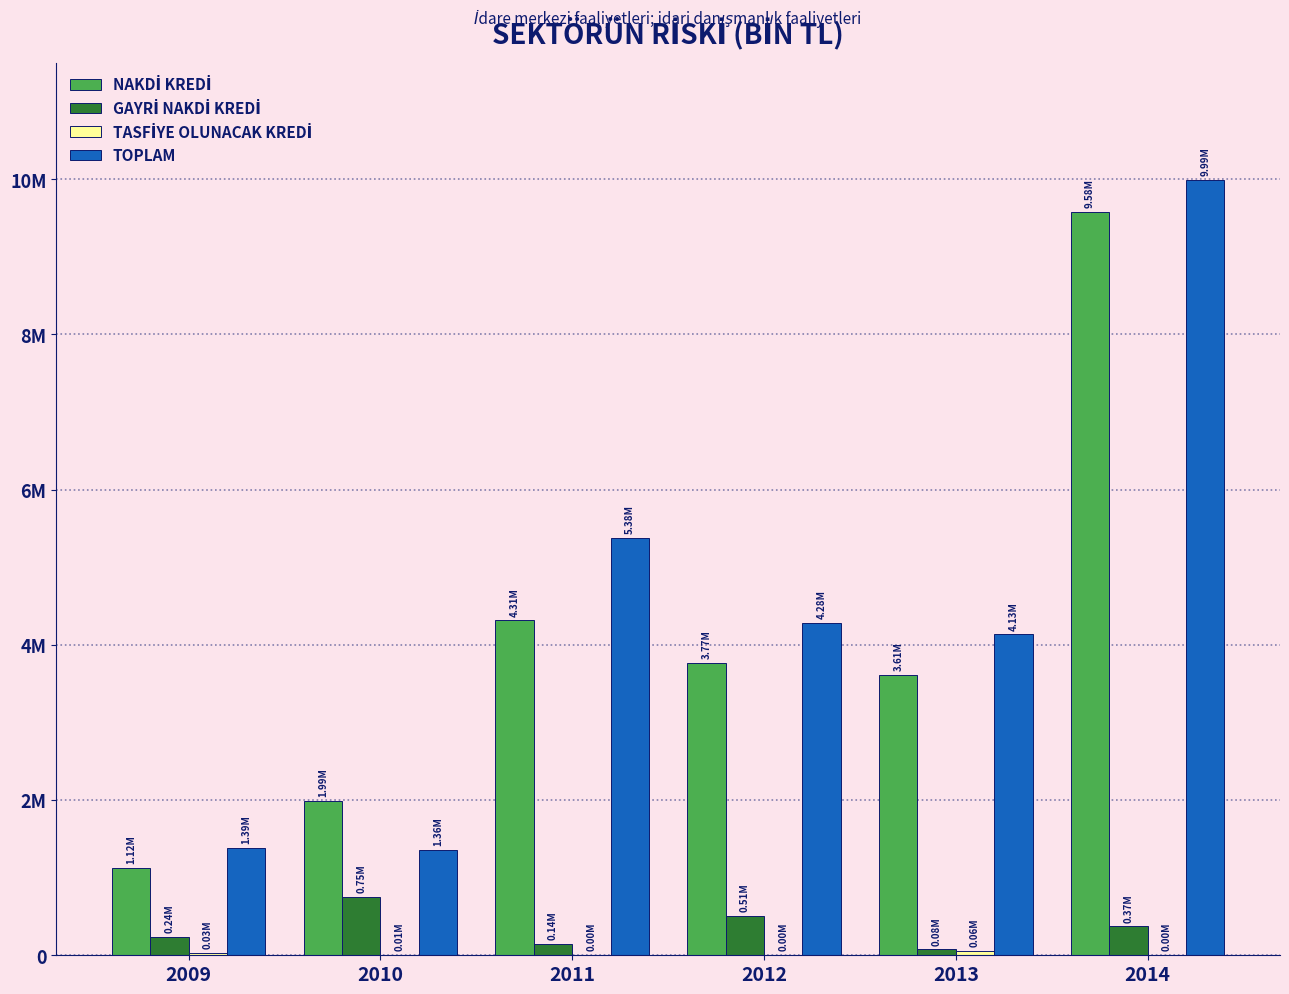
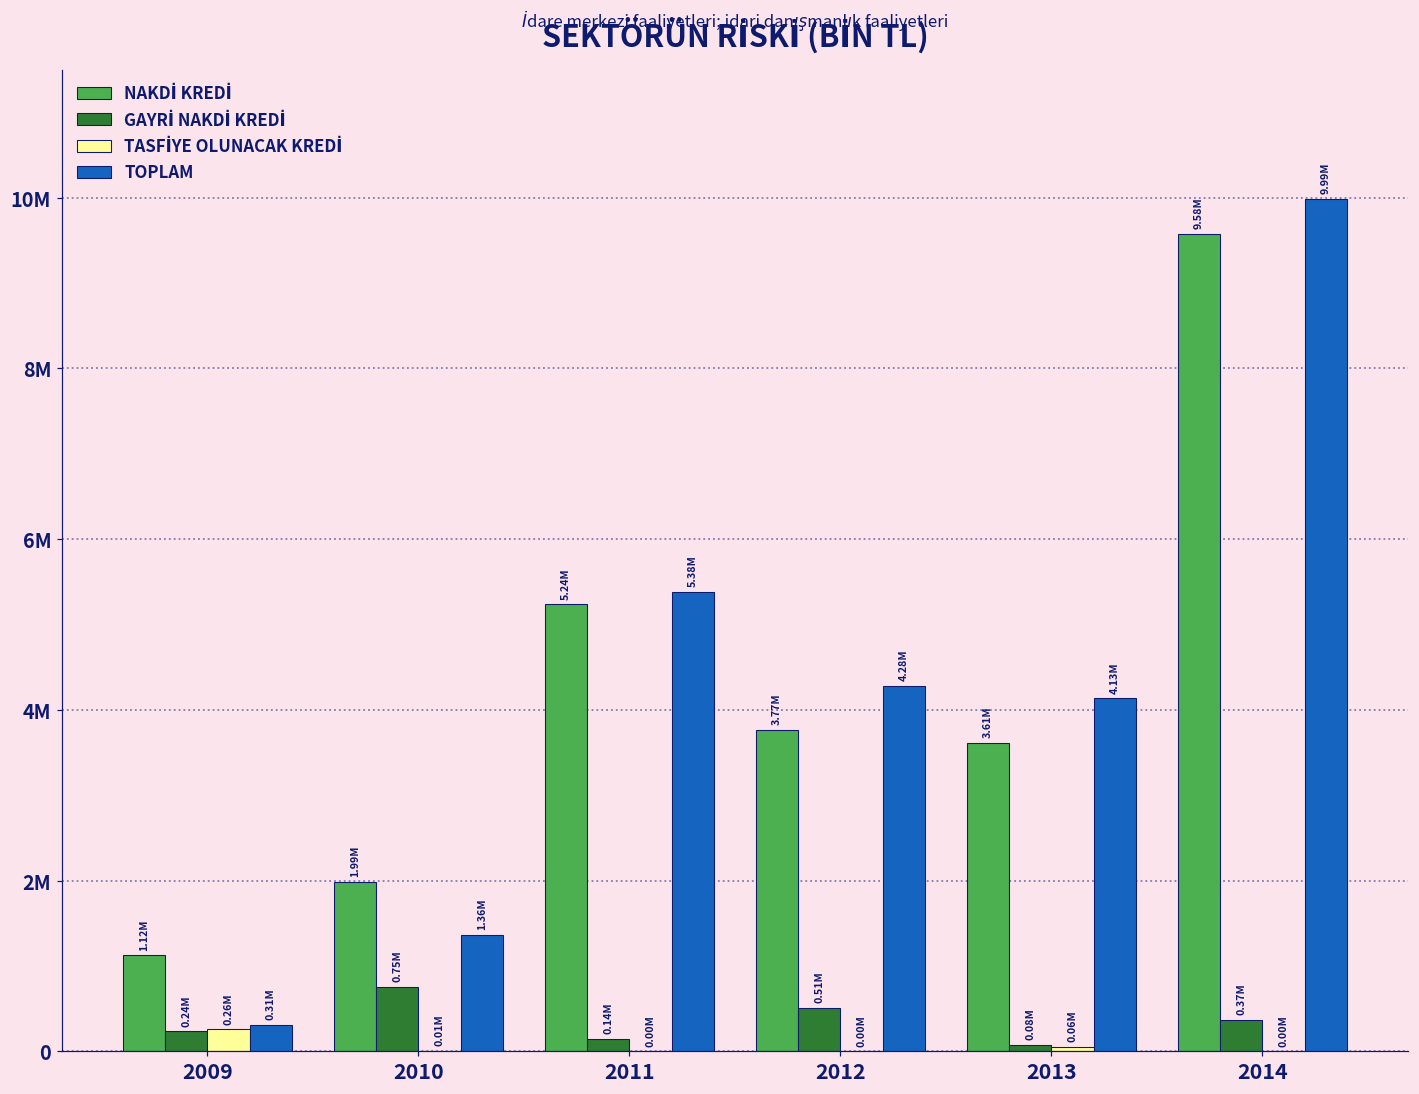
  {
    "NAKDİ KREDİ": {
      "2009": "1.12M",
      "2010": "1.99M",
-     "2011": "4.31M",
+     "2011": "5.24M",
      "2012": "3.77M",
      "2013": "3.61M",
      "2014": "9.58M"
    },
    "GAYRİ NAKDİ KREDİ": {
      "2009": "0.24M",
      "2010": "0.75M",
      "2011": "0.14M",
      "2012": "0.51M",
      "2013": "0.08M",
      "2014": "0.37M"
    },
    "TASFİYE OLUNACAK KREDİ": {
-     "2009": "0.03M",
+     "2009": "0.26M",
      "2010": "0.01M",
      "2013": "0.06M"
    },
    "TOPLAM": {
-     "2009": "1.39M",
+     "2009": "0.31M",
      "2010": "1.36M",
      "2011": "5.38M",
      "2012": "4.28M",
      "2013": "4.13M",
      "2014": "9.99M"
    }
  }
